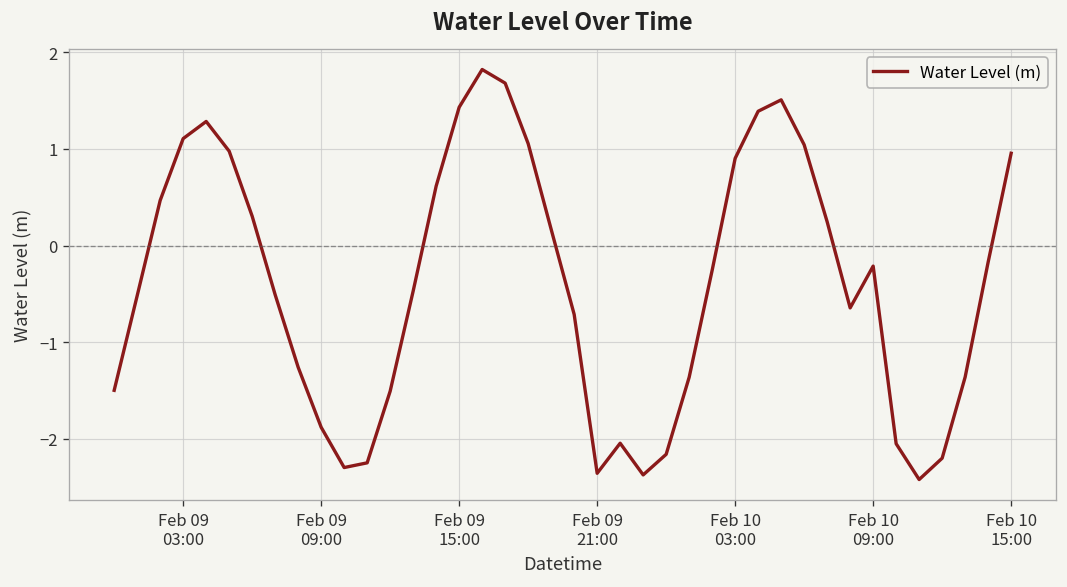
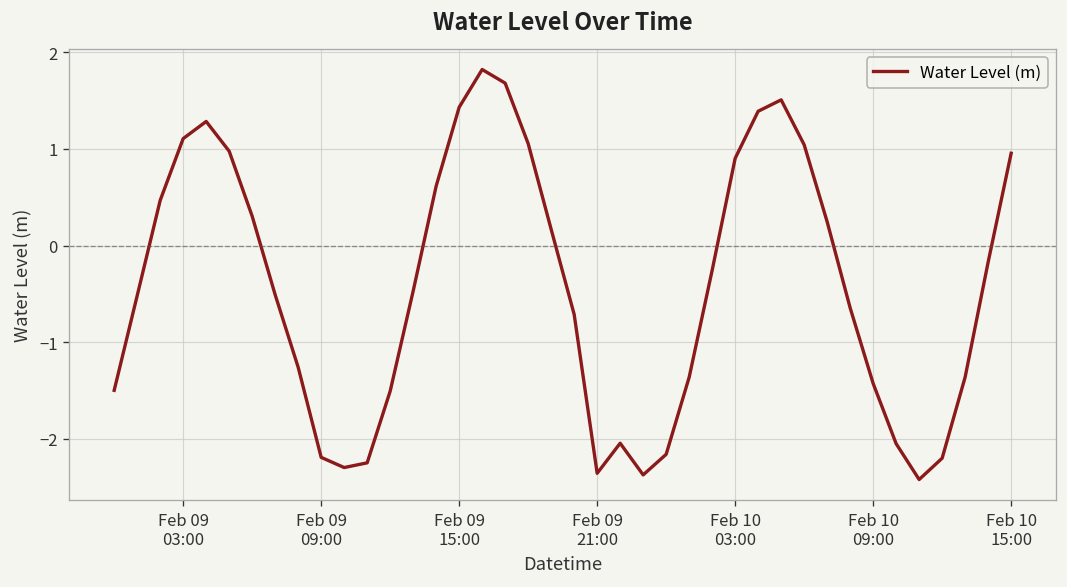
  {
    "Feb 09 03:00": 1.1,
-   "Feb 09 09:00": -1.9,
+   "Feb 09 09:00": -2.2,
    "Feb 09 15:00": 1.4,
    "Feb 09 21:00": -2.4,
    "Feb 10 03:00": 0.9,
-   "Feb 10 09:00": -0.2,
+   "Feb 10 09:00": -1.4,
    "Feb 10 15:00": 1.0
  }
